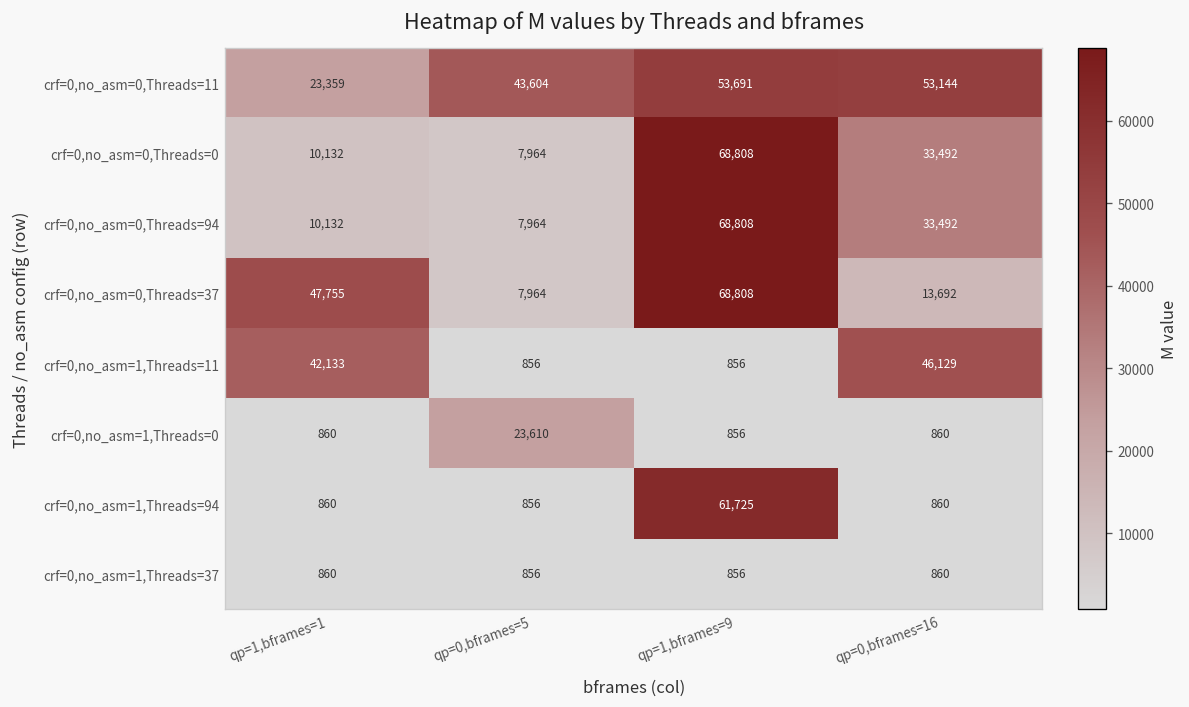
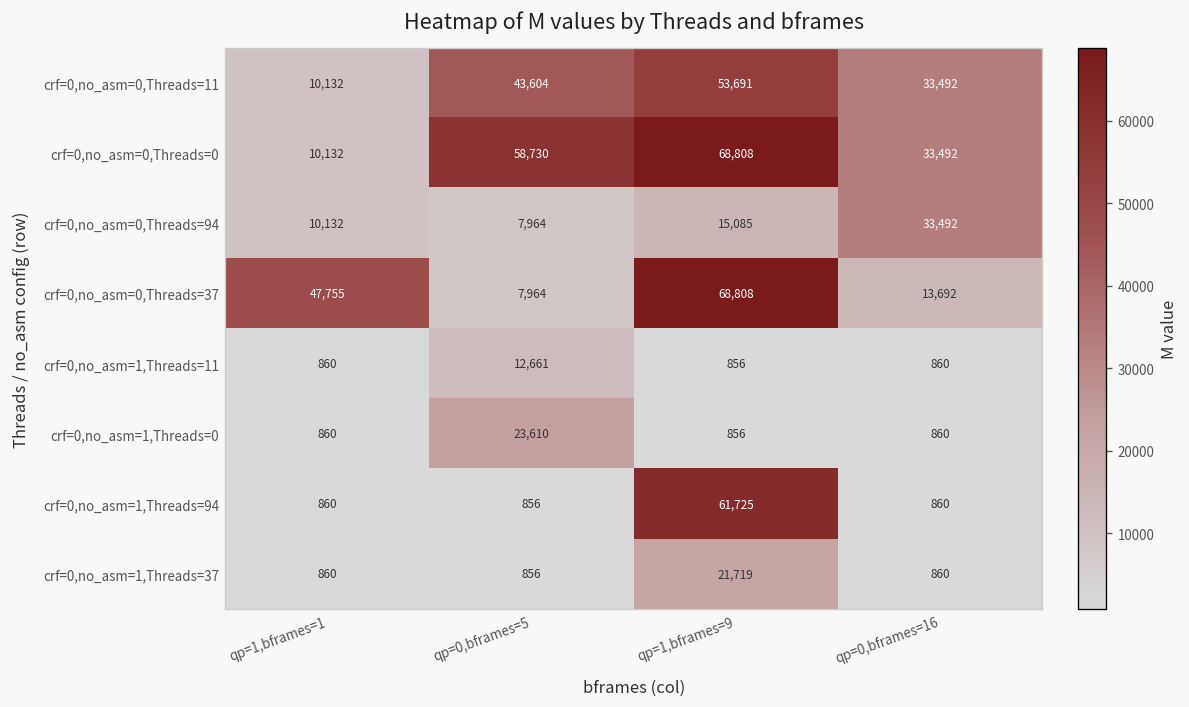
  {
    "crf=0,no_asm=0,Threads=11": {
-     "qp=1,bframes=1": "23,359",
+     "qp=1,bframes=1": "10,132",
      "qp=0,bframes=5": "43,604",
      "qp=1,bframes=9": "53,691",
-     "qp=0,bframes=16": "53,144"
+     "qp=0,bframes=16": "33,492"
    },
    "crf=0,no_asm=0,Threads=0": {
      "qp=1,bframes=1": "10,132",
-     "qp=0,bframes=5": "7,964",
+     "qp=0,bframes=5": "58,730",
      "qp=1,bframes=9": "68,808",
      "qp=0,bframes=16": "33,492"
    },
    "crf=0,no_asm=0,Threads=94": {
      "qp=1,bframes=1": "10,132",
      "qp=0,bframes=5": "7,964",
-     "qp=1,bframes=9": "68,808",
+     "qp=1,bframes=9": "15,085",
      "qp=0,bframes=16": "33,492"
    },
    "crf=0,no_asm=0,Threads=37": {
      "qp=1,bframes=1": "47,755",
      "qp=0,bframes=5": "7,964",
      "qp=1,bframes=9": "68,808",
      "qp=0,bframes=16": "13,692"
    },
    "crf=0,no_asm=1,Threads=11": {
-     "qp=1,bframes=1": "42,133",
-     "qp=0,bframes=5": "856",
+     "qp=1,bframes=1": "860",
+     "qp=0,bframes=5": "12,661",
      "qp=1,bframes=9": "856",
-     "qp=0,bframes=16": "46,129"
+     "qp=0,bframes=16": "860"
    },
    "crf=0,no_asm=1,Threads=0": {
      "qp=1,bframes=1": "860",
      "qp=0,bframes=5": "23,610",
      "qp=1,bframes=9": "856",
      "qp=0,bframes=16": "860"
    },
    "crf=0,no_asm=1,Threads=94": {
      "qp=1,bframes=1": "860",
      "qp=0,bframes=5": "856",
      "qp=1,bframes=9": "61,725",
      "qp=0,bframes=16": "860"
    },
    "crf=0,no_asm=1,Threads=37": {
      "qp=1,bframes=1": "860",
      "qp=0,bframes=5": "856",
-     "qp=1,bframes=9": "856",
+     "qp=1,bframes=9": "21,719",
      "qp=0,bframes=16": "860"
    }
  }
